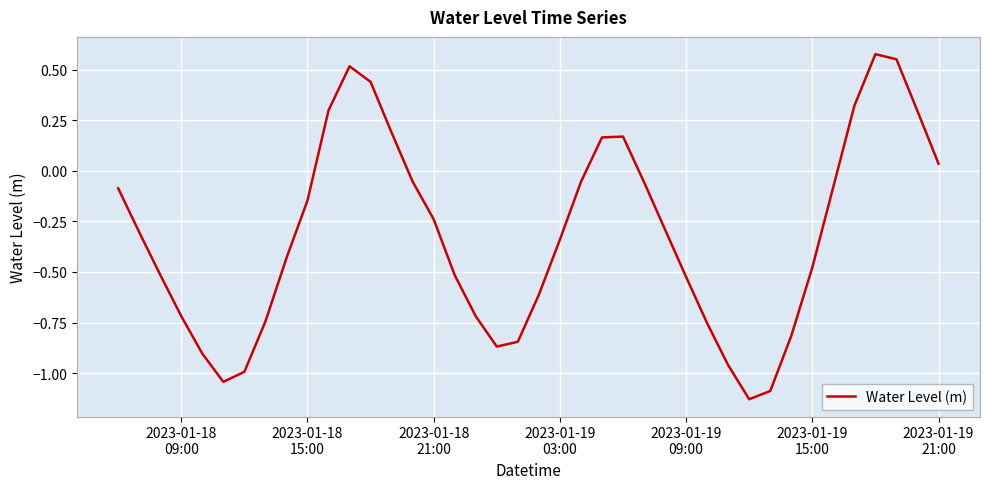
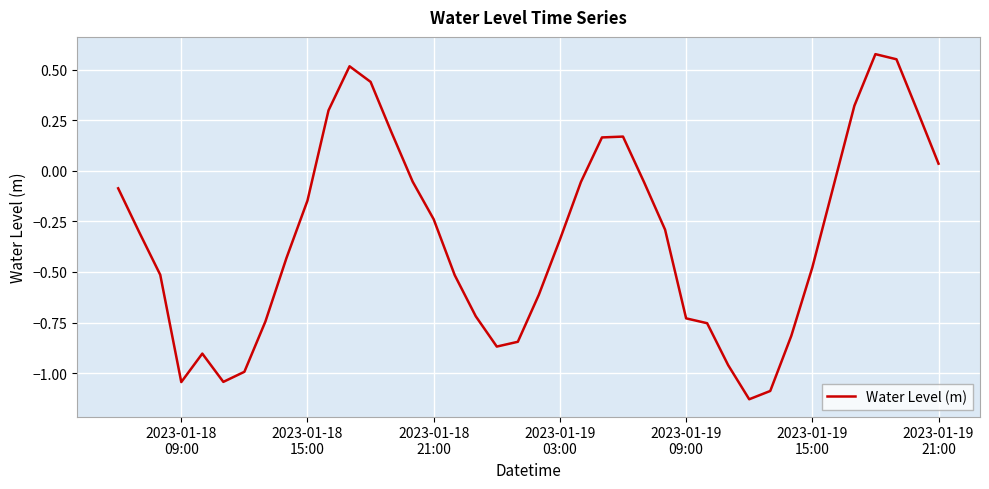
  {
-   "2023-01-18 09:00": -0.72,
+   "2023-01-18 09:00": -1.04,
    "2023-01-18 15:00": -0.15,
    "2023-01-18 21:00": -0.24,
    "2023-01-19 03:00": -0.34,
-   "2023-01-19 09:00": -0.52,
+   "2023-01-19 09:00": -0.73,
    "2023-01-19 15:00": -0.48,
    "2023-01-19 21:00": 0.04
  }
